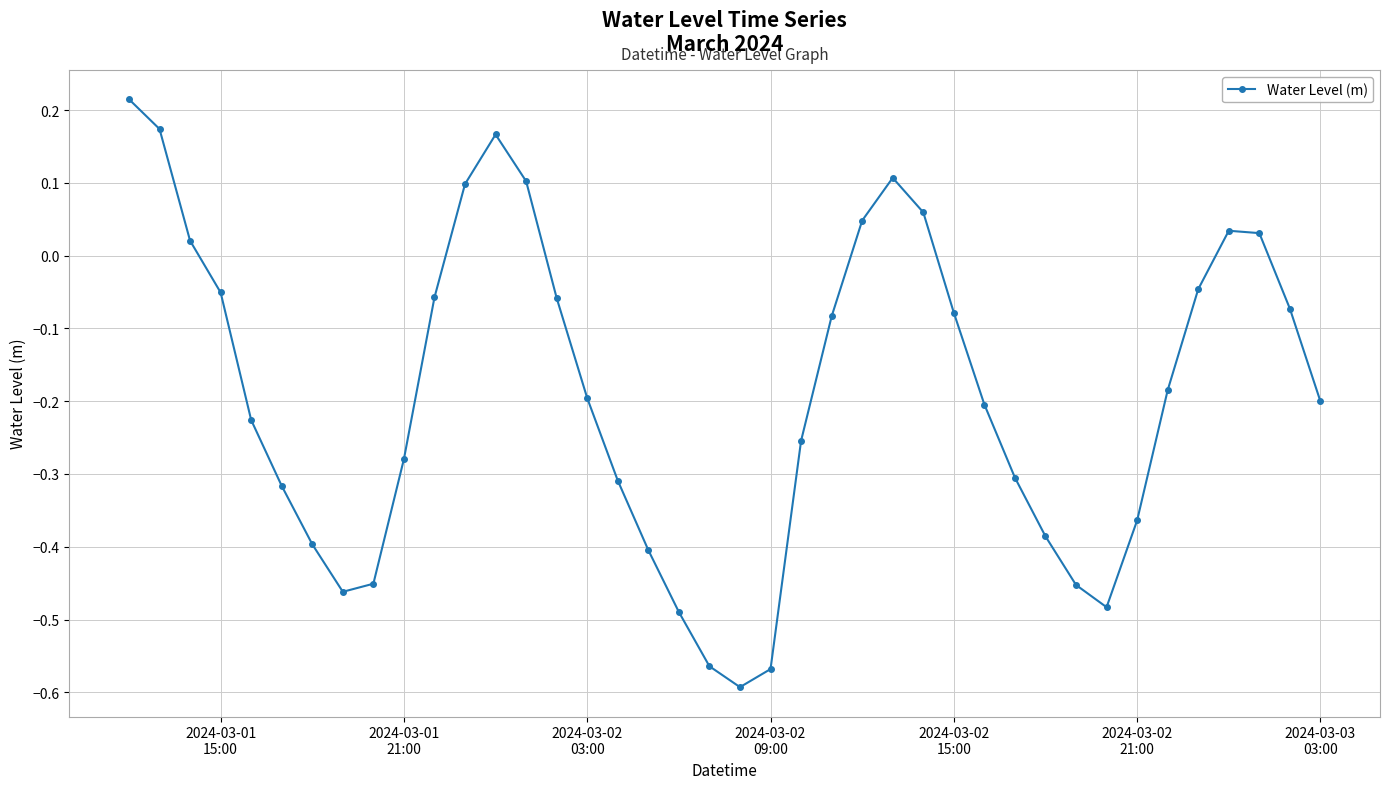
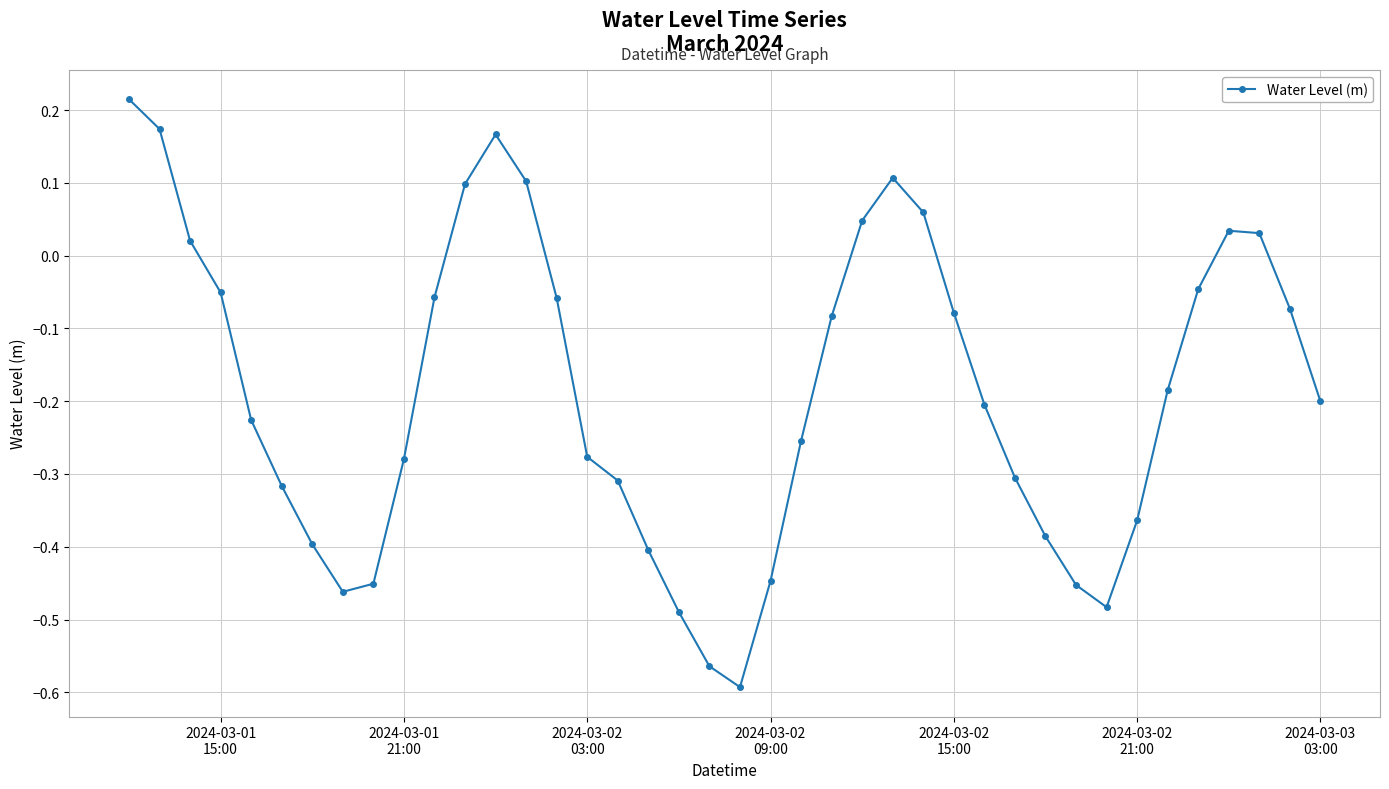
  {
    "2024-03-01 15:00": -0.05,
    "2024-03-01 21:00": -0.28,
-   "2024-03-02 03:00": -0.20,
-   "2024-03-02 09:00": -0.57,
+   "2024-03-02 03:00": -0.28,
+   "2024-03-02 09:00": -0.45,
    "2024-03-02 15:00": -0.08,
    "2024-03-02 21:00": -0.36,
    "2024-03-03 03:00": -0.20
  }
